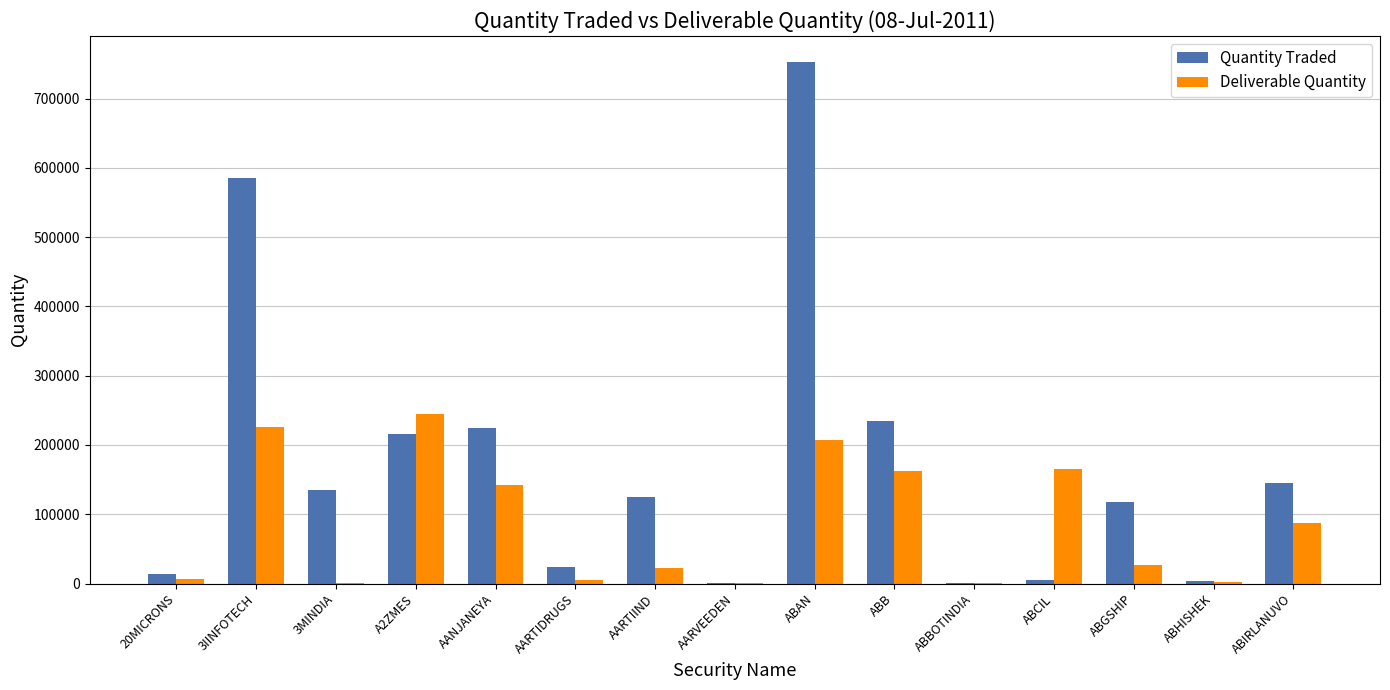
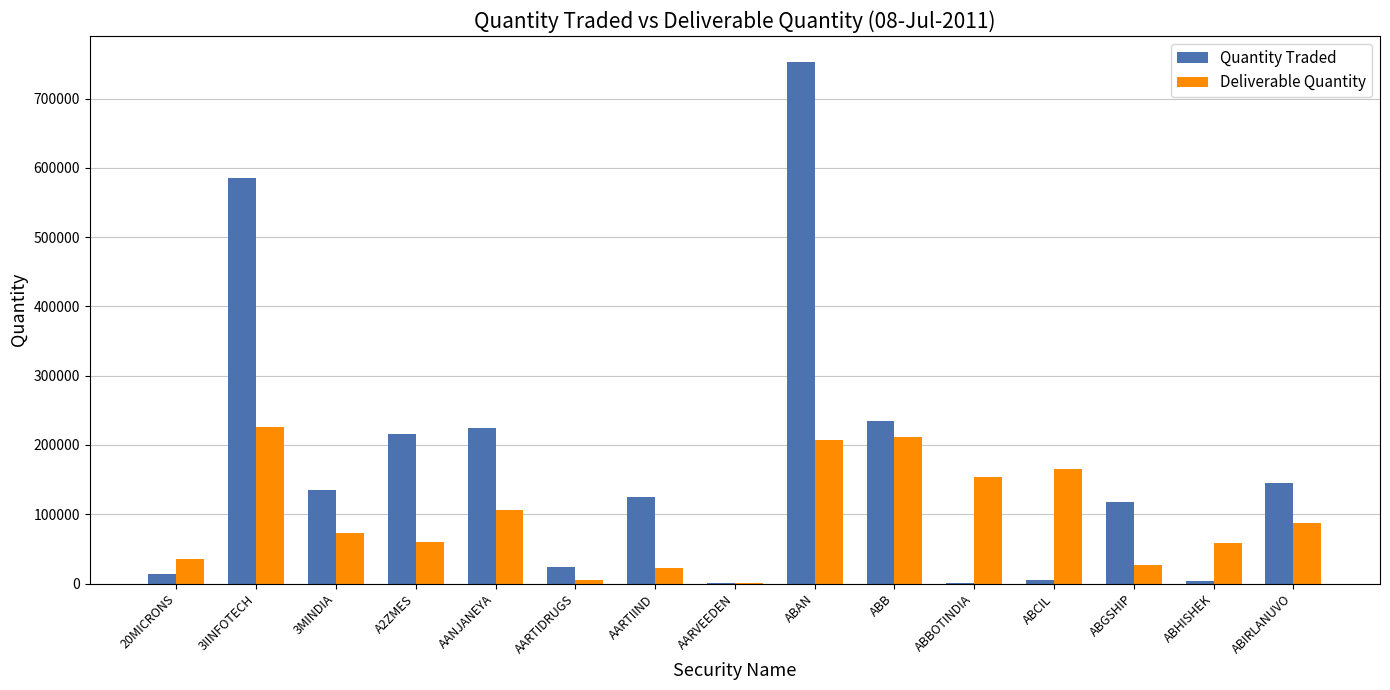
  {
    "Quantity Traded": {
      "20MICRONS": 10000,
      "3IINFOTECH": 590000,
      "3MINDIA": 140000,
      "A2ZMES": 220000,
      "AANJANEYA": 220000,
      "AARTIDRUGS": 20000,
      "AARTIIND": 120000,
      "ABAN": 750000,
      "ABB": 230000,
      "ABCIL": 10000,
      "ABGSHIP": 120000,
      "ABIRLANUVO": 150000
    },
    "Deliverable Quantity": {
-     "20MICRONS": 10000,
+     "20MICRONS": 40000,
      "3IINFOTECH": 230000,
-     "3MINDIA": 0,
-     "A2ZMES": 250000,
-     "AANJANEYA": 140000,
+     "3MINDIA": 70000,
+     "A2ZMES": 60000,
+     "AANJANEYA": 110000,
      "AARTIDRUGS": 10000,
      "AARTIIND": 20000,
      "ABAN": 210000,
-     "ABB": 160000,
-     "ABBOTINDIA": 0,
+     "ABB": 210000,
+     "ABBOTINDIA": 150000,
      "ABCIL": 160000,
      "ABGSHIP": 30000,
-     "ABHISHEK": 0,
+     "ABHISHEK": 60000,
      "ABIRLANUVO": 90000
    }
  }
